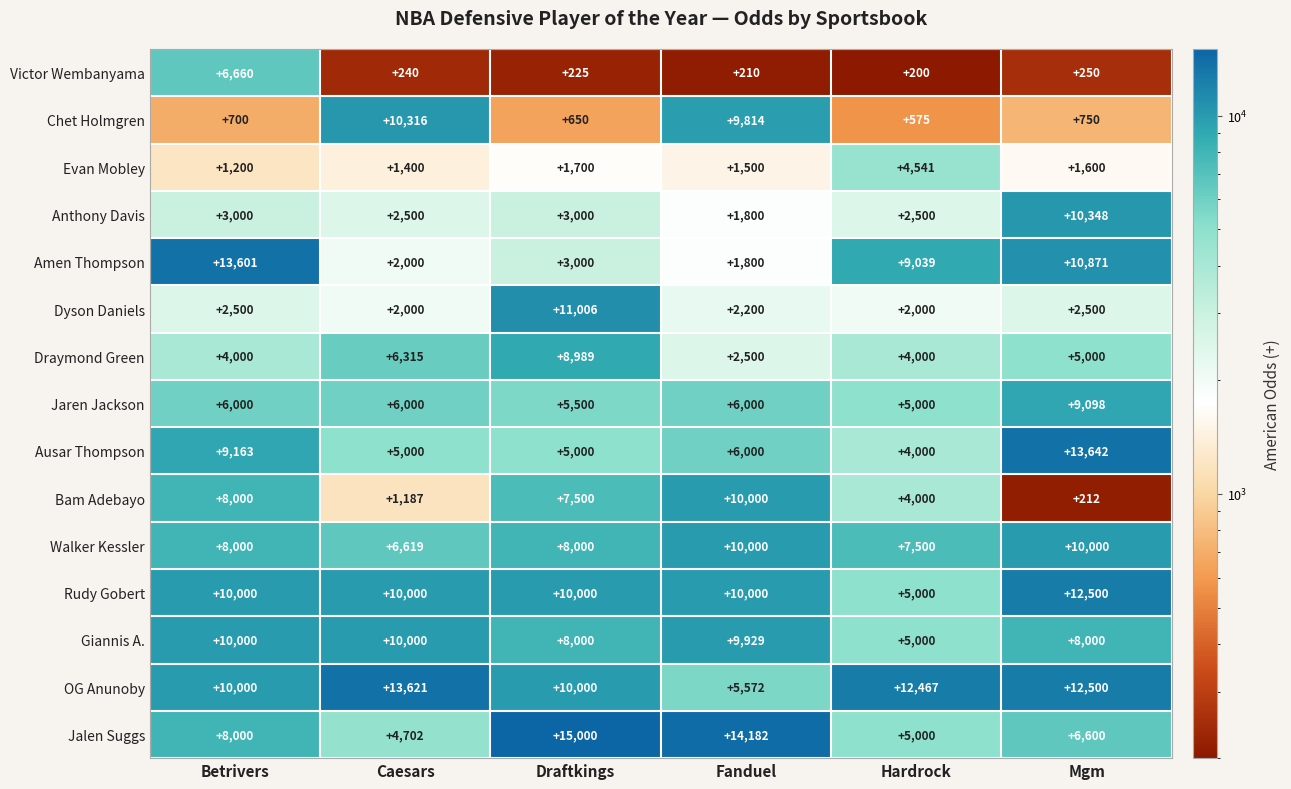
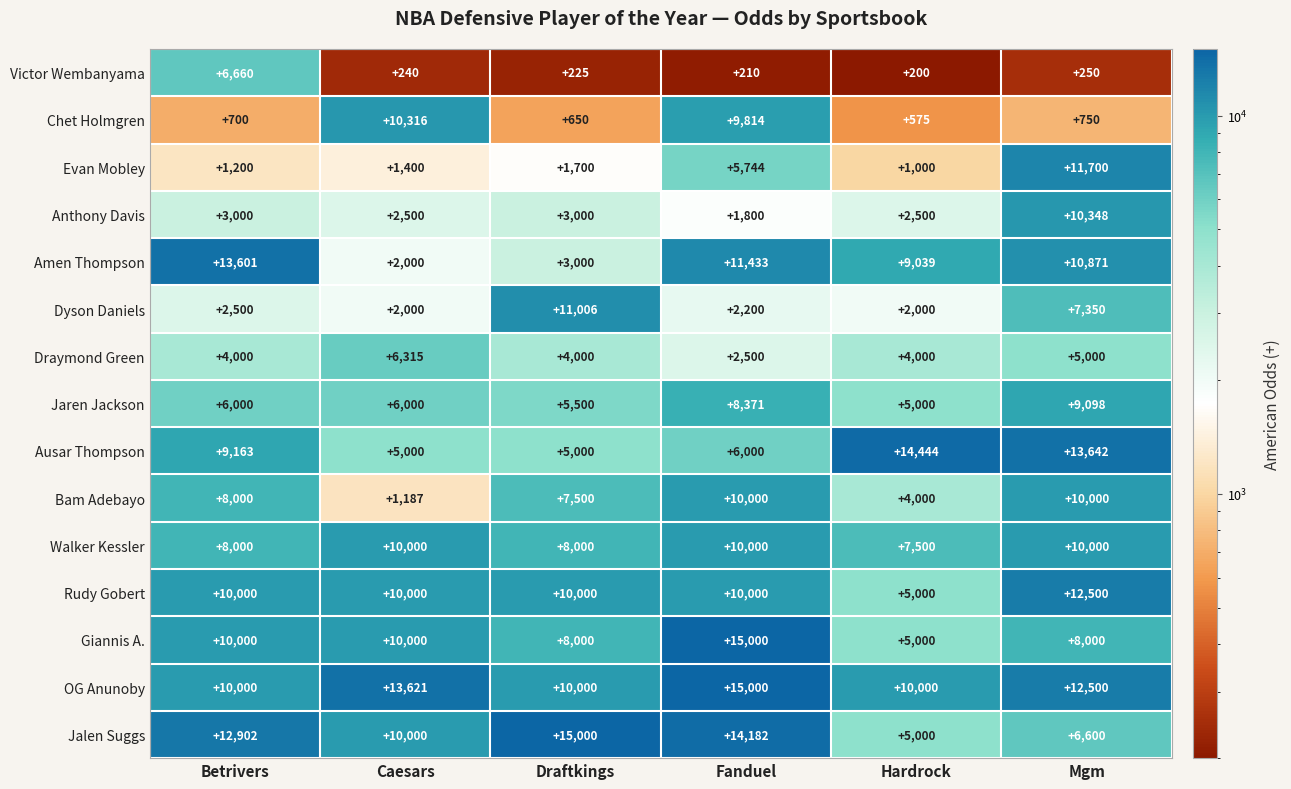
  {
    "Victor Wembanyama": {
      "Betrivers": "+6,660",
      "Caesars": "+240",
      "Draftkings": "+225",
      "Fanduel": "+210",
      "Hardrock": "+200",
      "Mgm": "+250"
    },
    "Chet Holmgren": {
      "Betrivers": "+700",
      "Caesars": "+10,316",
      "Draftkings": "+650",
      "Fanduel": "+9,814",
      "Hardrock": "+575",
      "Mgm": "+750"
    },
    "Evan Mobley": {
      "Betrivers": "+1,200",
      "Caesars": "+1,400",
      "Draftkings": "+1,700",
-     "Fanduel": "+1,500",
-     "Hardrock": "+4,541",
-     "Mgm": "+1,600"
+     "Fanduel": "+5,744",
+     "Hardrock": "+1,000",
+     "Mgm": "+11,700"
    },
    "Anthony Davis": {
      "Betrivers": "+3,000",
      "Caesars": "+2,500",
      "Draftkings": "+3,000",
      "Fanduel": "+1,800",
      "Hardrock": "+2,500",
      "Mgm": "+10,348"
    },
    "Amen Thompson": {
      "Betrivers": "+13,601",
      "Caesars": "+2,000",
      "Draftkings": "+3,000",
-     "Fanduel": "+1,800",
+     "Fanduel": "+11,433",
      "Hardrock": "+9,039",
      "Mgm": "+10,871"
    },
    "Dyson Daniels": {
      "Betrivers": "+2,500",
      "Caesars": "+2,000",
      "Draftkings": "+11,006",
      "Fanduel": "+2,200",
      "Hardrock": "+2,000",
-     "Mgm": "+2,500"
+     "Mgm": "+7,350"
    },
    "Draymond Green": {
      "Betrivers": "+4,000",
      "Caesars": "+6,315",
-     "Draftkings": "+8,989",
+     "Draftkings": "+4,000",
      "Fanduel": "+2,500",
      "Hardrock": "+4,000",
      "Mgm": "+5,000"
    },
    "Jaren Jackson": {
      "Betrivers": "+6,000",
      "Caesars": "+6,000",
      "Draftkings": "+5,500",
-     "Fanduel": "+6,000",
+     "Fanduel": "+8,371",
      "Hardrock": "+5,000",
      "Mgm": "+9,098"
    },
    "Ausar Thompson": {
      "Betrivers": "+9,163",
      "Caesars": "+5,000",
      "Draftkings": "+5,000",
      "Fanduel": "+6,000",
-     "Hardrock": "+4,000",
+     "Hardrock": "+14,444",
      "Mgm": "+13,642"
    },
    "Bam Adebayo": {
      "Betrivers": "+8,000",
      "Caesars": "+1,187",
      "Draftkings": "+7,500",
      "Fanduel": "+10,000",
      "Hardrock": "+4,000",
-     "Mgm": "+212"
+     "Mgm": "+10,000"
    },
    "Walker Kessler": {
      "Betrivers": "+8,000",
-     "Caesars": "+6,619",
+     "Caesars": "+10,000",
      "Draftkings": "+8,000",
      "Fanduel": "+10,000",
      "Hardrock": "+7,500",
      "Mgm": "+10,000"
    },
    "Rudy Gobert": {
      "Betrivers": "+10,000",
      "Caesars": "+10,000",
      "Draftkings": "+10,000",
      "Fanduel": "+10,000",
      "Hardrock": "+5,000",
      "Mgm": "+12,500"
    },
    "Giannis A.": {
      "Betrivers": "+10,000",
      "Caesars": "+10,000",
      "Draftkings": "+8,000",
-     "Fanduel": "+9,929",
+     "Fanduel": "+15,000",
      "Hardrock": "+5,000",
      "Mgm": "+8,000"
    },
    "OG Anunoby": {
      "Betrivers": "+10,000",
      "Caesars": "+13,621",
      "Draftkings": "+10,000",
-     "Fanduel": "+5,572",
-     "Hardrock": "+12,467",
+     "Fanduel": "+15,000",
+     "Hardrock": "+10,000",
      "Mgm": "+12,500"
    },
    "Jalen Suggs": {
-     "Betrivers": "+8,000",
-     "Caesars": "+4,702",
+     "Betrivers": "+12,902",
+     "Caesars": "+10,000",
      "Draftkings": "+15,000",
      "Fanduel": "+14,182",
      "Hardrock": "+5,000",
      "Mgm": "+6,600"
    }
  }
